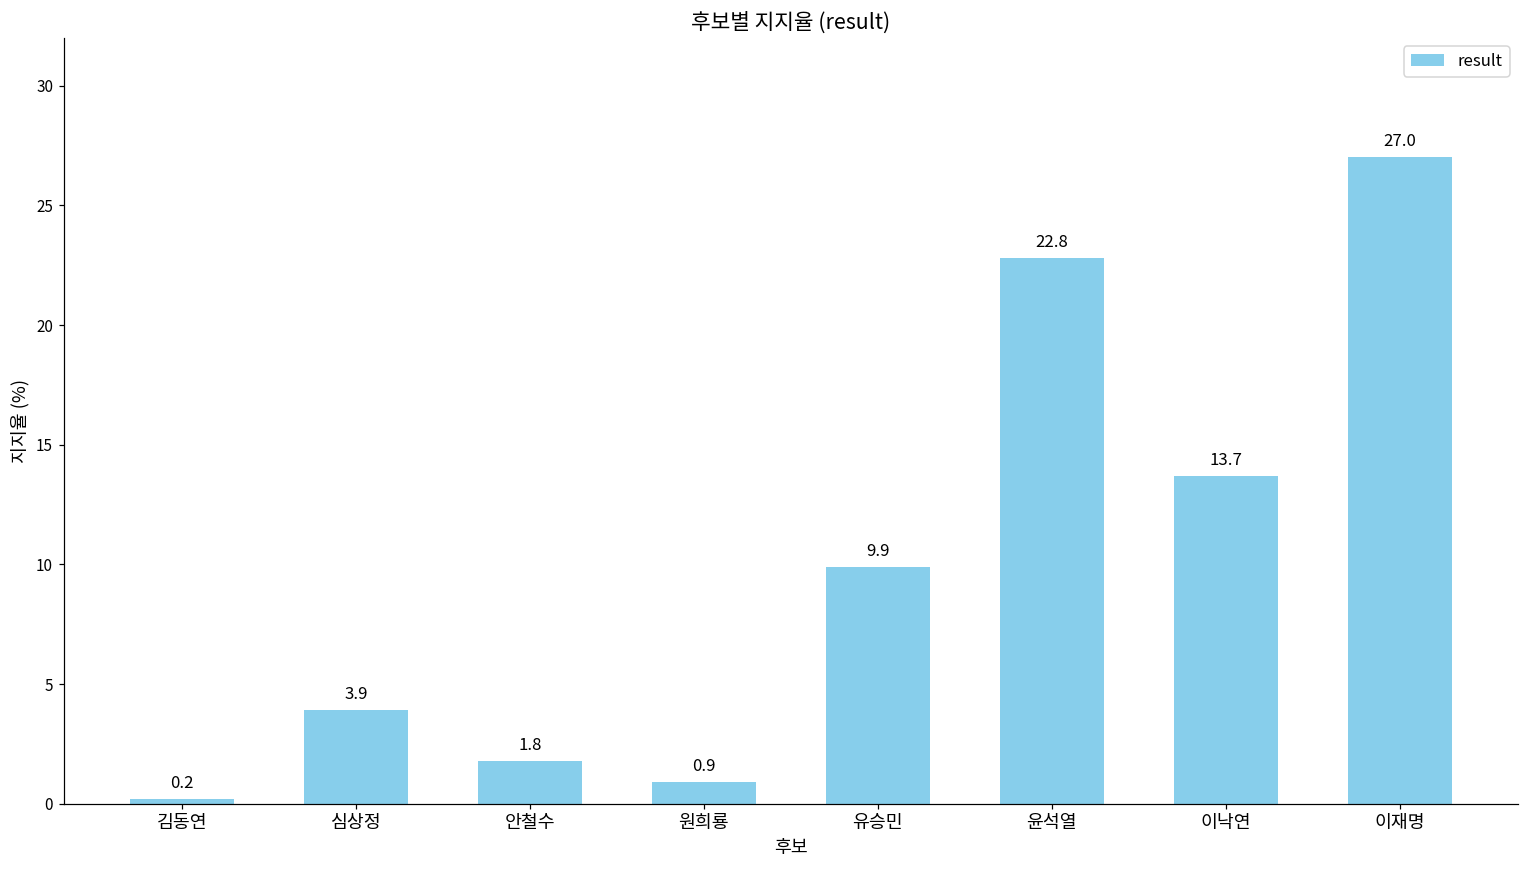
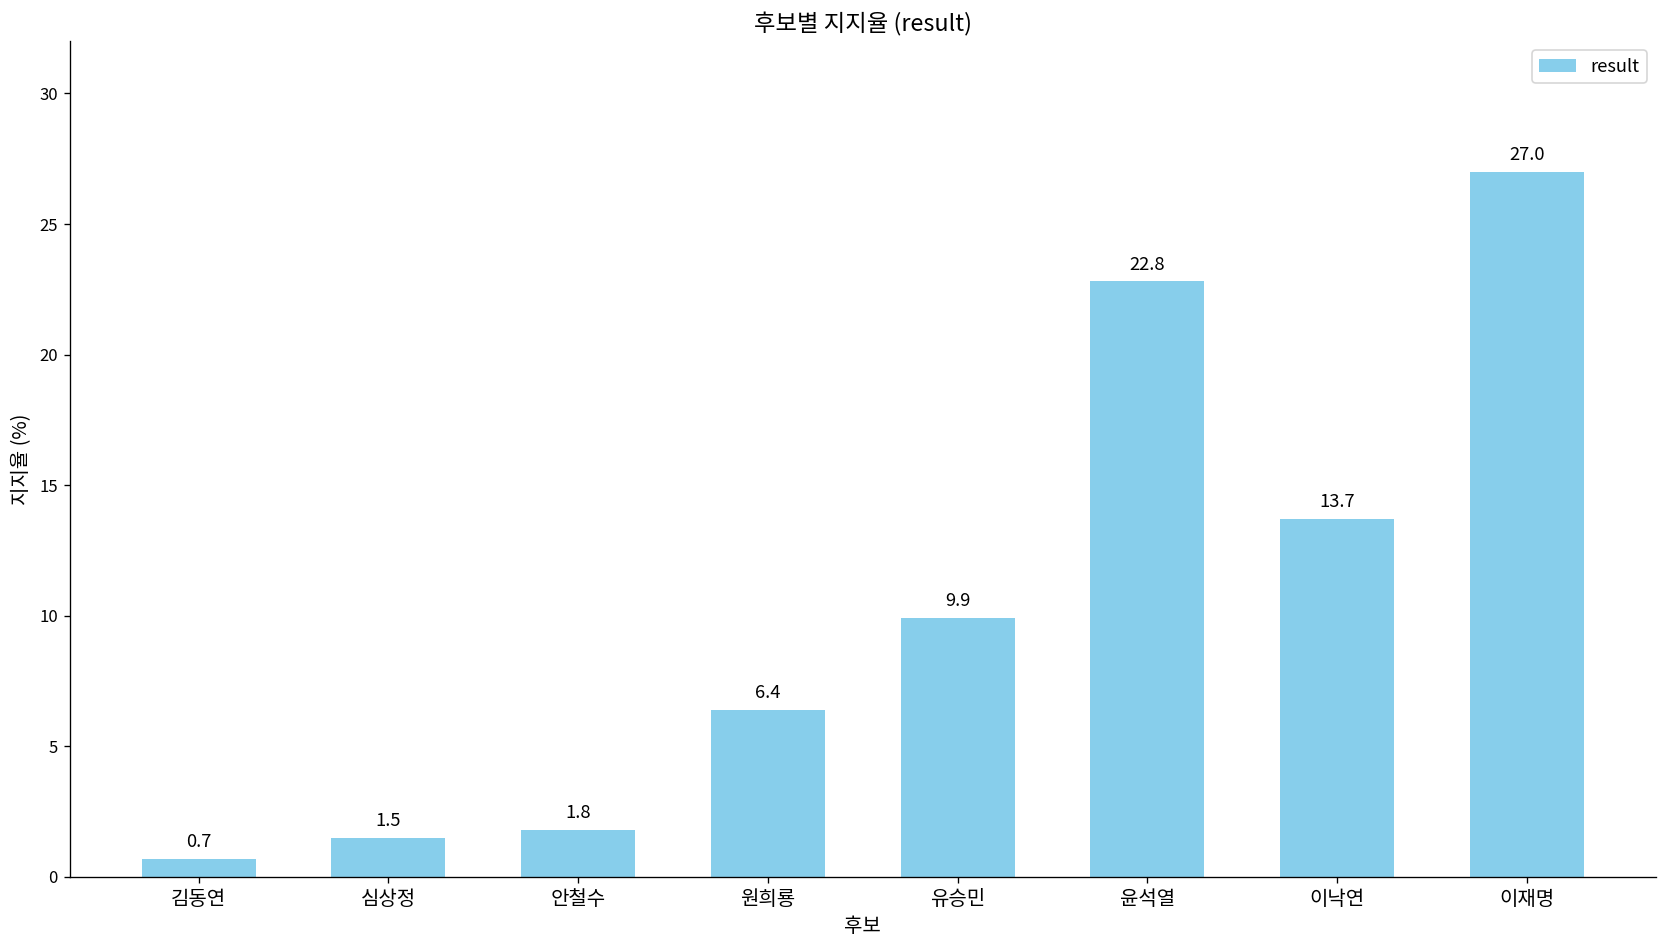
  {
-   "김동연": 0.2,
-   "심상정": 3.9,
+   "김동연": 0.7,
+   "심상정": 1.5,
    "안철수": 1.8,
-   "원희룡": 0.9,
+   "원희룡": 6.4,
    "유승민": 9.9,
    "윤석열": 22.8,
    "이낙연": 13.7,
    "이재명": 27.0
  }
